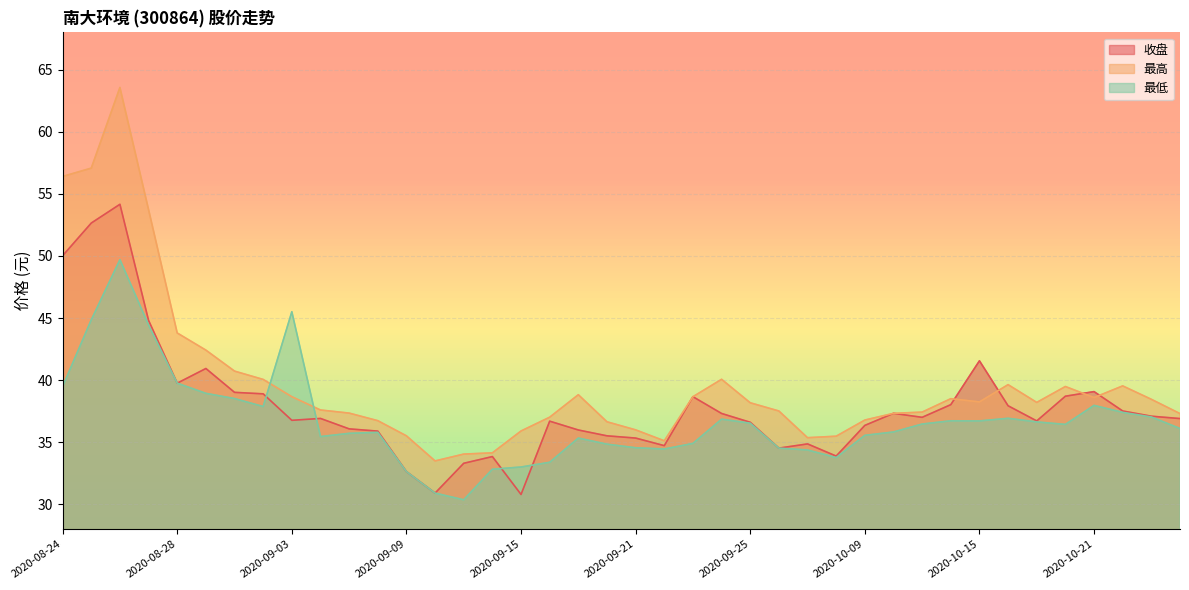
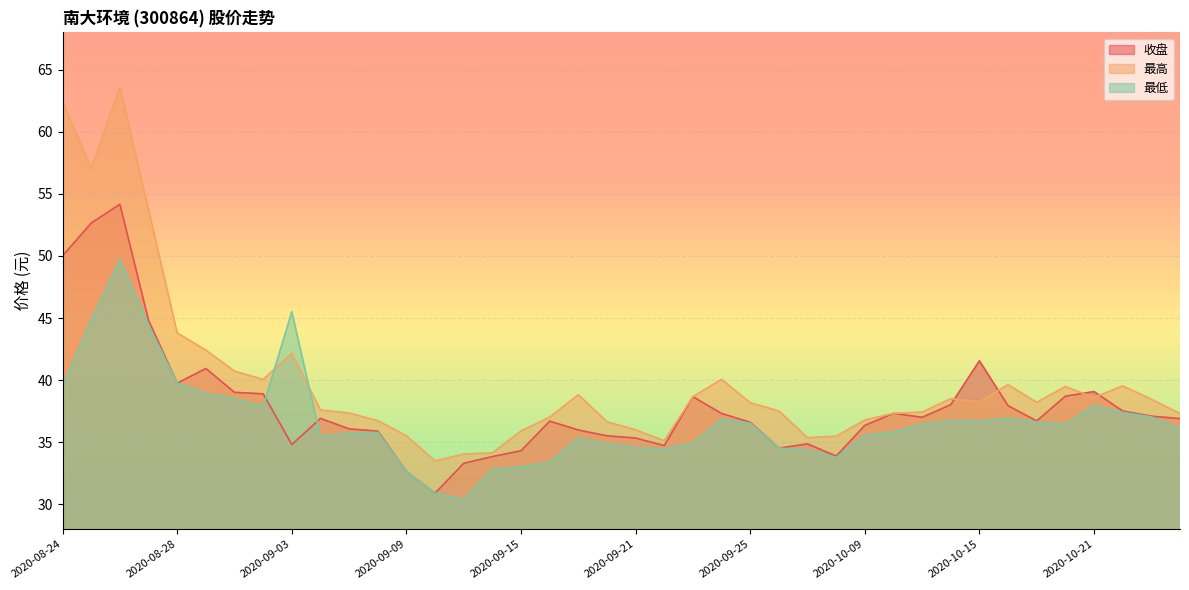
  {
    "收盘": {
      "2020-08-24": 50.0,
-     "2020-09-03": 36.8,
-     "2020-09-15": 30.8,
+     "2020-09-03": 34.8,
+     "2020-09-15": 34.3,
      "2020-09-21": 35.3,
      "2020-10-09": 36.4,
      "2020-10-15": 41.6,
      "2020-10-21": 39.1
    },
    "最高": {
-     "2020-08-24": 56.4,
+     "2020-08-24": 62.4,
      "2020-08-28": 43.8,
-     "2020-09-03": 38.7,
+     "2020-09-03": 42.2,
      "2020-09-09": 35.5,
      "2020-09-15": 35.9,
      "2020-09-21": 36.0,
      "2020-09-25": 38.2,
      "2020-10-09": 36.8,
      "2020-10-15": 38.3,
      "2020-10-21": 38.6
    },
    "最低": {
      "2020-08-24": 39.5,
      "2020-09-03": 45.5,
      "2020-09-15": 33.0,
      "2020-09-21": 34.6,
      "2020-10-09": 35.6,
      "2020-10-15": 36.7,
      "2020-10-21": 38.0
    }
  }
